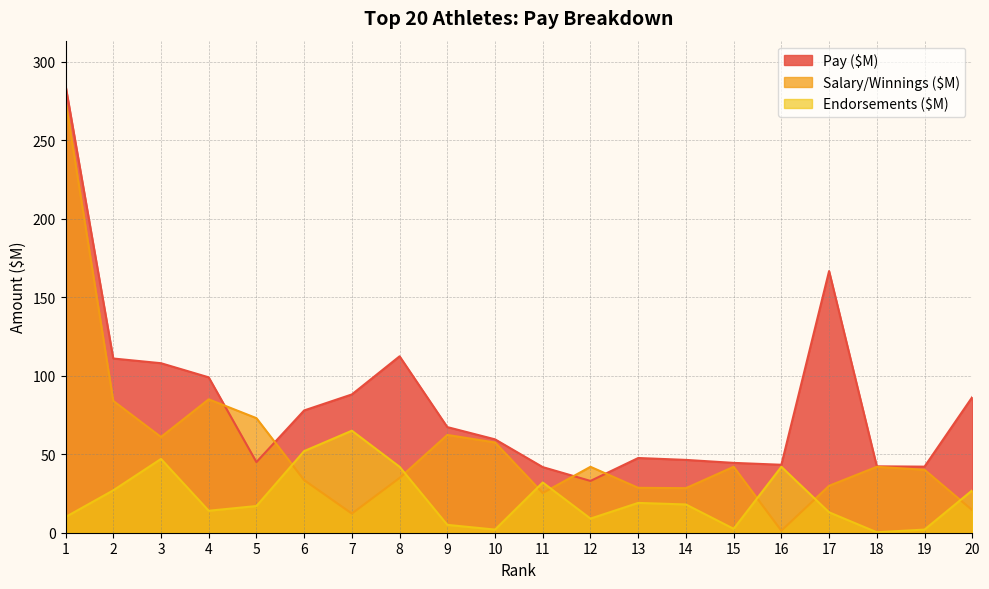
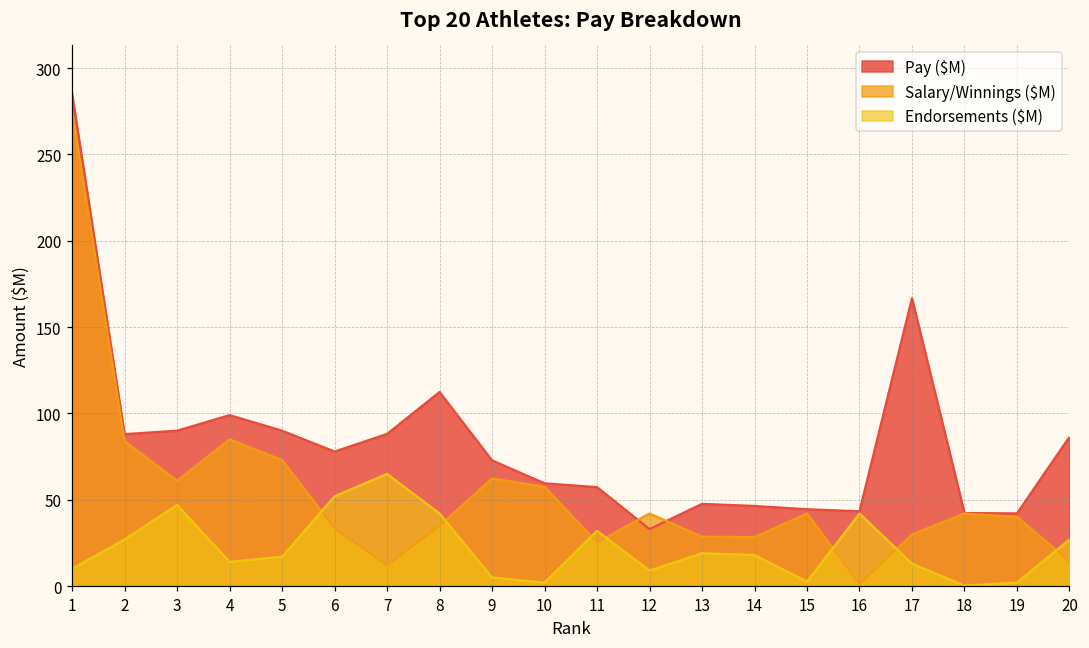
  {
    "Pay ($M)": {
      "1": 285,
-     "2": 111,
-     "3": 108,
+     "2": 88,
+     "3": 90,
      "4": 99,
-     "5": 45,
+     "5": 90,
      "6": 78,
      "7": 88,
      "8": 112,
-     "9": 67,
+     "9": 73,
      "10": 60,
-     "11": 42,
+     "11": 57,
      "12": 33,
      "13": 48,
      "14": 46,
      "15": 45,
      "17": 167,
      "19": 42,
      "20": 86
    }
  }
